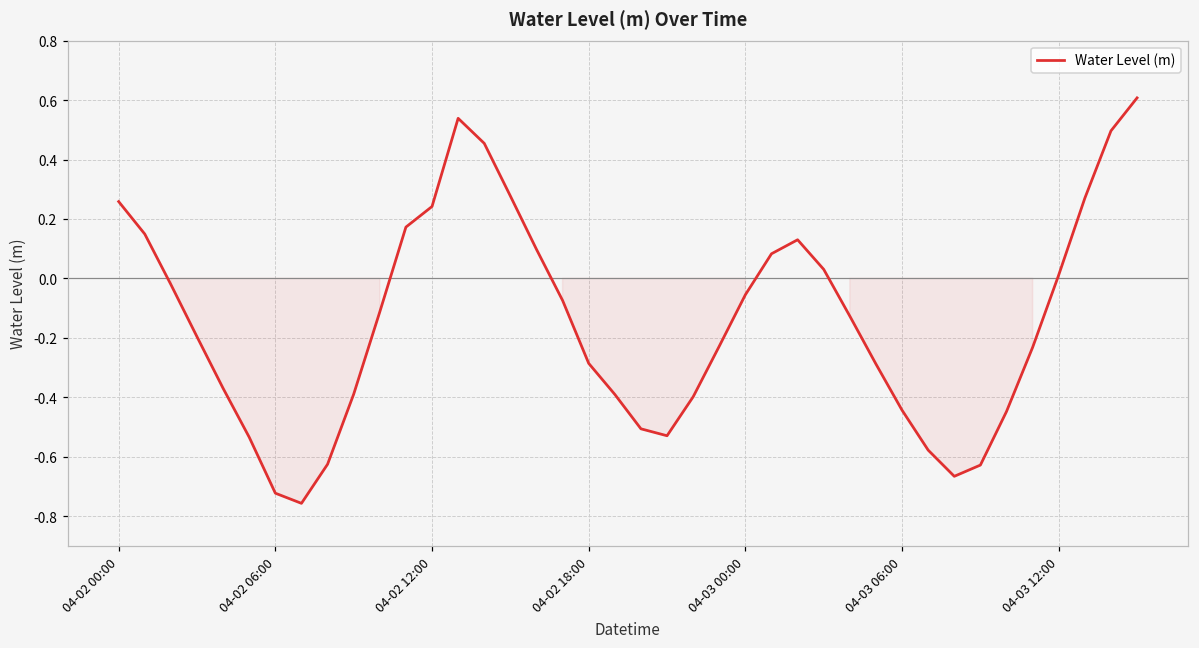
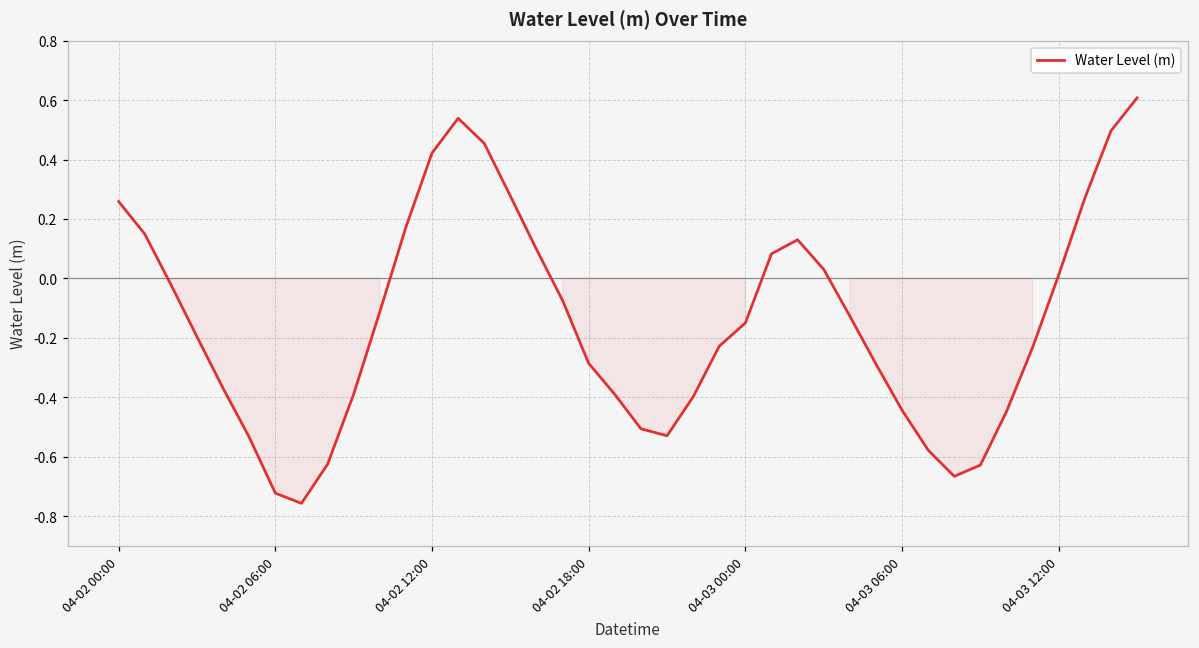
  {
    "04-02 00:00": 0.26,
    "04-02 06:00": -0.72,
-   "04-02 12:00": 0.24,
+   "04-02 12:00": 0.42,
    "04-02 18:00": -0.29,
-   "04-03 00:00": -0.06,
+   "04-03 00:00": -0.15,
    "04-03 06:00": -0.44,
    "04-03 12:00": 0.01
  }
